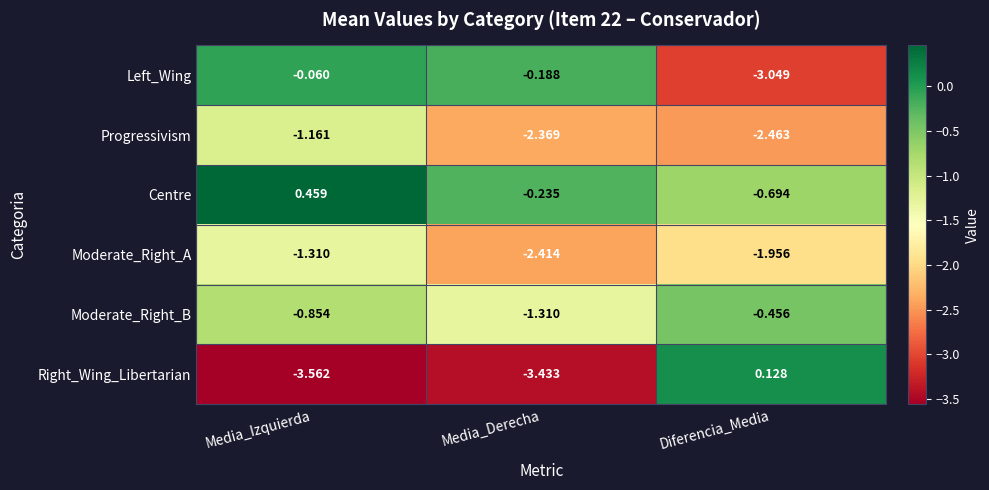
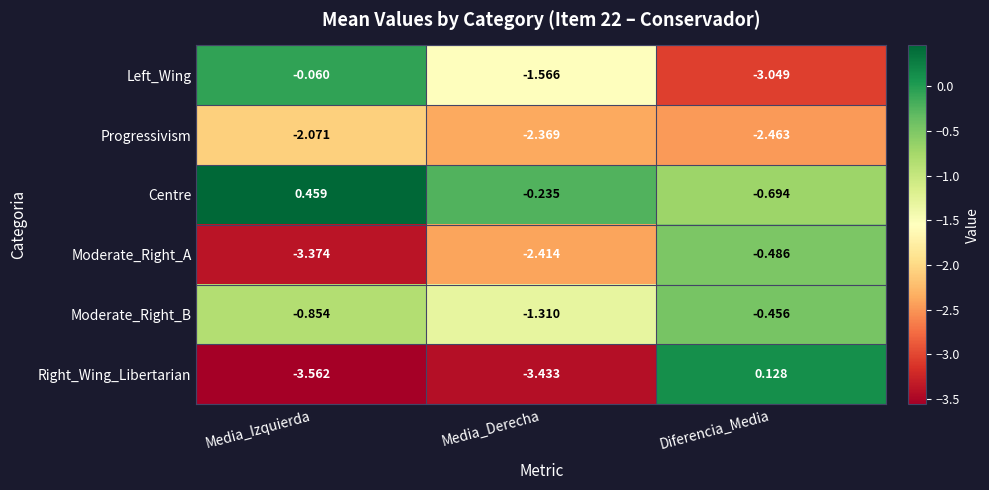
  {
    "Left_Wing": {
      "Media_Izquierda": -0.060,
-     "Media_Derecha": -0.188,
+     "Media_Derecha": -1.566,
      "Diferencia_Media": -3.049
    },
    "Progressivism": {
-     "Media_Izquierda": -1.161,
+     "Media_Izquierda": -2.071,
      "Media_Derecha": -2.369,
      "Diferencia_Media": -2.463
    },
    "Centre": {
      "Media_Izquierda": 0.459,
      "Media_Derecha": -0.235,
      "Diferencia_Media": -0.694
    },
    "Moderate_Right_A": {
-     "Media_Izquierda": -1.310,
+     "Media_Izquierda": -3.374,
      "Media_Derecha": -2.414,
-     "Diferencia_Media": -1.956
+     "Diferencia_Media": -0.486
    },
    "Moderate_Right_B": {
      "Media_Izquierda": -0.854,
      "Media_Derecha": -1.310,
      "Diferencia_Media": -0.456
    },
    "Right_Wing_Libertarian": {
      "Media_Izquierda": -3.562,
      "Media_Derecha": -3.433,
      "Diferencia_Media": 0.128
    }
  }
